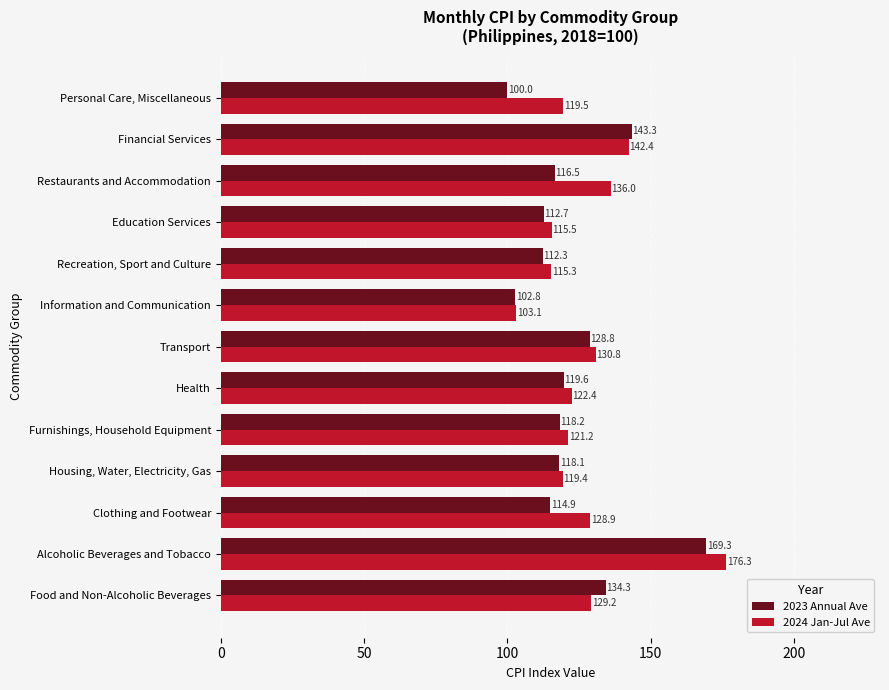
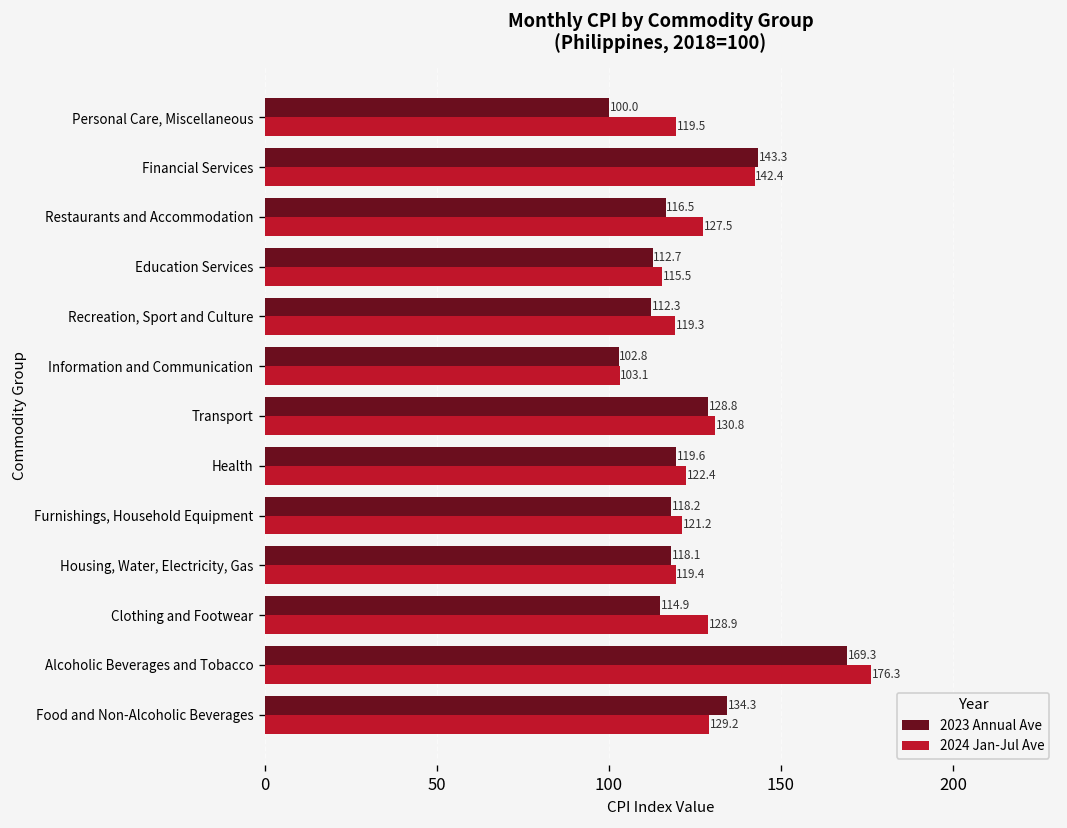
  {
    "2023 Annual Ave": {
      "Personal Care, Miscellaneous": 100.0,
      "Financial Services": 143.3,
      "Restaurants and Accommodation": 116.5,
      "Education Services": 112.7,
      "Recreation, Sport and Culture": 112.3,
      "Information and Communication": 102.8,
      "Transport": 128.8,
      "Health": 119.6,
      "Furnishings, Household Equipment": 118.2,
      "Housing, Water, Electricity, Gas": 118.1,
      "Clothing and Footwear": 114.9,
      "Alcoholic Beverages and Tobacco": 169.3,
      "Food and Non-Alcoholic Beverages": 134.3
    },
    "2024 Jan-Jul Ave": {
      "Personal Care, Miscellaneous": 119.5,
      "Financial Services": 142.4,
-     "Restaurants and Accommodation": 136.0,
+     "Restaurants and Accommodation": 127.5,
      "Education Services": 115.5,
-     "Recreation, Sport and Culture": 115.3,
+     "Recreation, Sport and Culture": 119.3,
      "Information and Communication": 103.1,
      "Transport": 130.8,
      "Health": 122.4,
      "Furnishings, Household Equipment": 121.2,
      "Housing, Water, Electricity, Gas": 119.4,
      "Clothing and Footwear": 128.9,
      "Alcoholic Beverages and Tobacco": 176.3,
      "Food and Non-Alcoholic Beverages": 129.2
    }
  }
